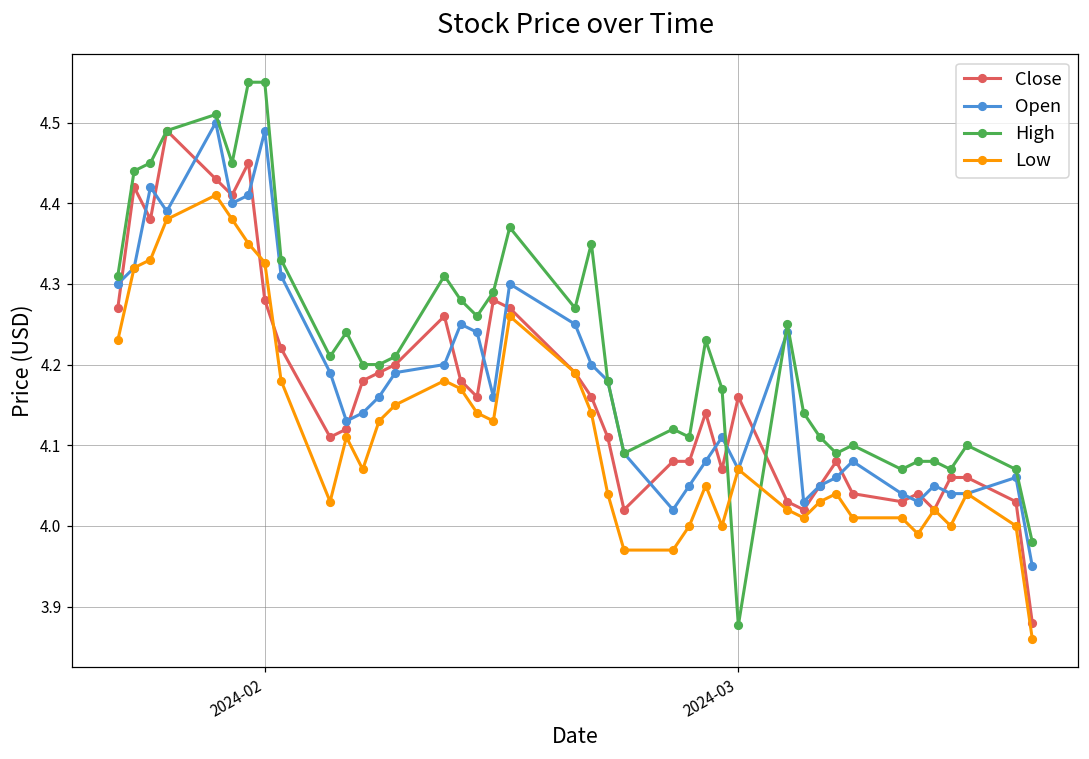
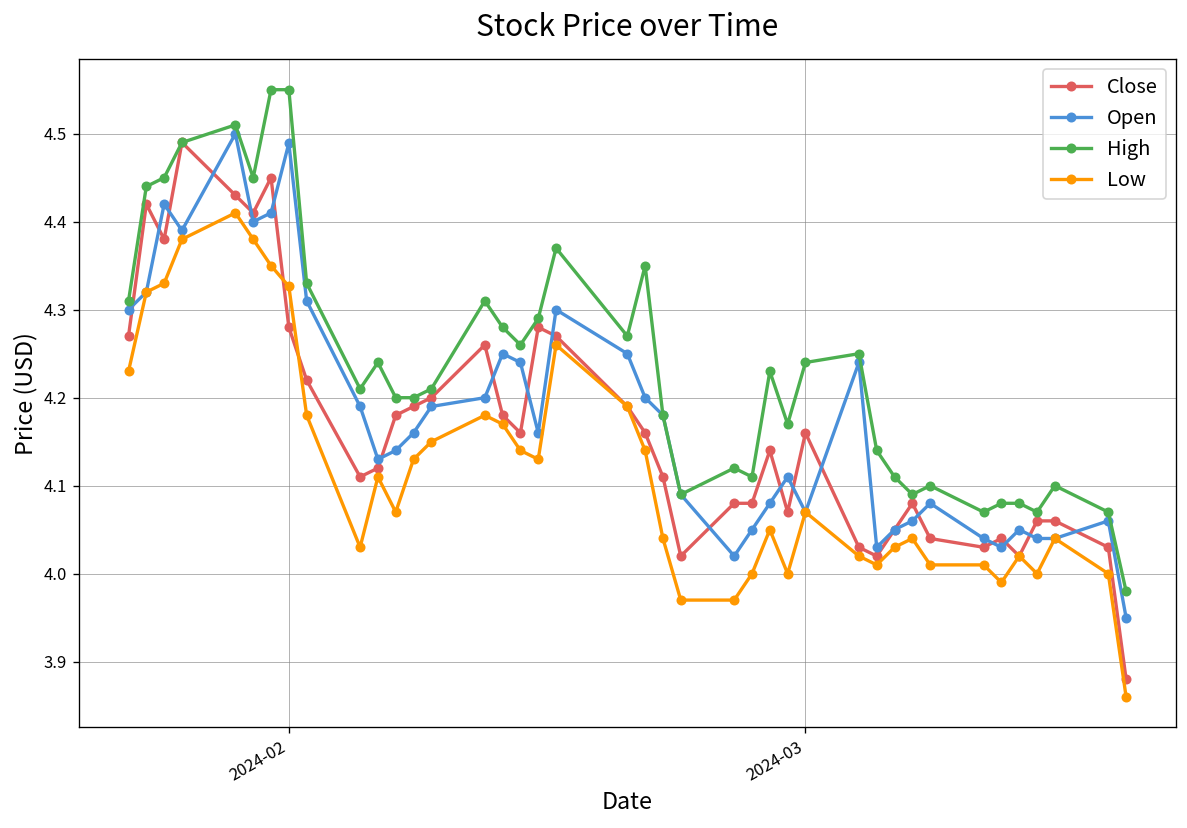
  {
    "Close": {
      "2024-02": 4.28,
      "2024-03": 4.16
    },
    "Open": {
      "2024-02": 4.49
    },
    "High": {
      "2024-02": 4.55,
-     "2024-03": 3.88
+     "2024-03": 4.24
    },
    "Low": {
      "2024-02": 4.33
    }
  }
